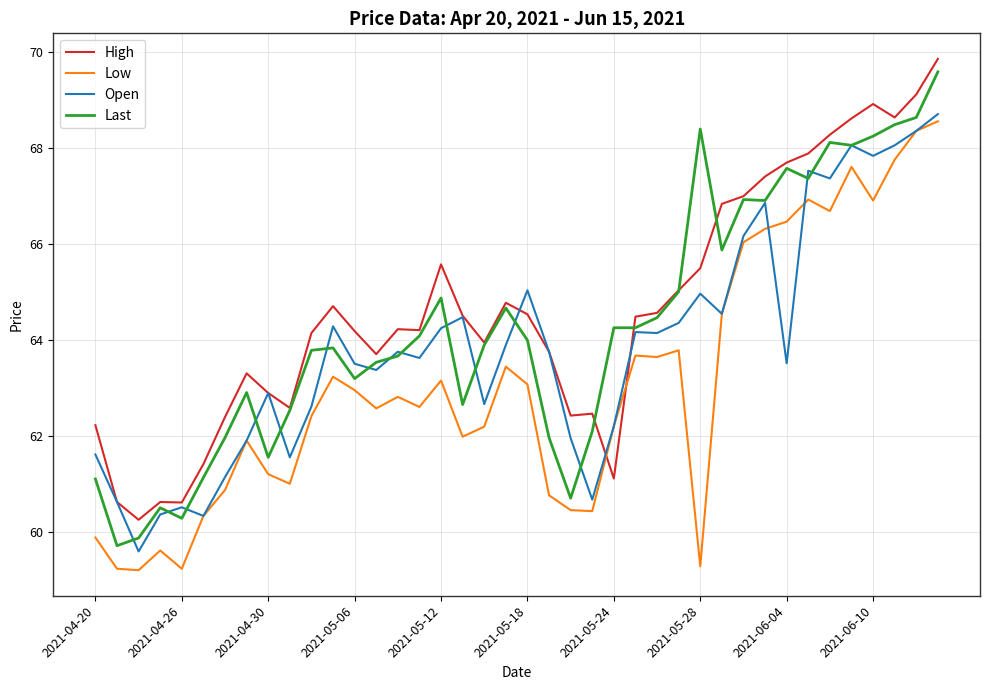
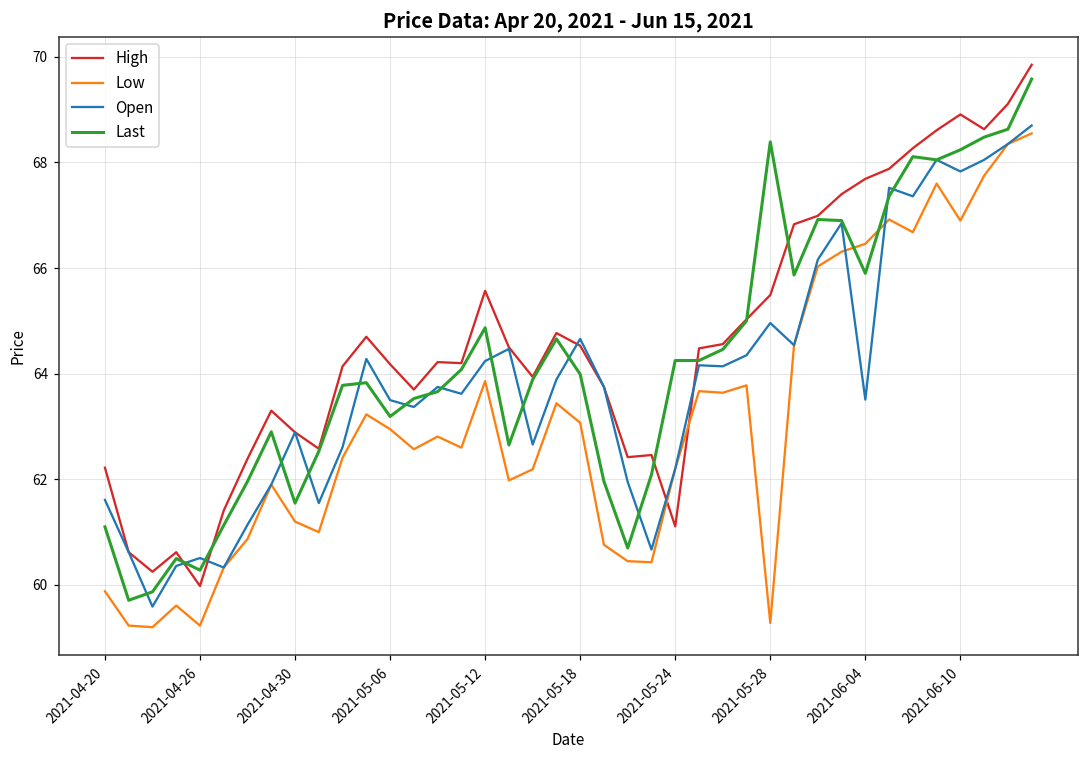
  {
    "High": {
      "2021-04-20": 62.2,
-     "2021-04-26": 60.6,
+     "2021-04-26": 60.0,
      "2021-05-06": 64.2,
      "2021-05-12": 65.6,
      "2021-05-18": 64.5,
      "2021-05-24": 61.1,
      "2021-05-28": 65.5,
      "2021-06-04": 67.7,
      "2021-06-10": 68.9
    },
    "Low": {
      "2021-04-20": 59.9,
      "2021-04-26": 59.2,
      "2021-04-30": 61.2,
      "2021-05-06": 63.0,
-     "2021-05-12": 63.2,
+     "2021-05-12": 63.9,
      "2021-05-18": 63.1,
      "2021-05-28": 59.3,
      "2021-06-04": 66.5,
      "2021-06-10": 66.9
    },
    "Open": {
      "2021-04-20": 61.6,
      "2021-04-26": 60.5,
      "2021-05-06": 63.5,
      "2021-05-12": 64.2,
-     "2021-05-18": 65.0,
+     "2021-05-18": 64.7,
      "2021-05-28": 65.0,
      "2021-06-04": 63.5,
      "2021-06-10": 67.8
    },
    "Last": {
      "2021-04-20": 61.1,
      "2021-04-26": 60.3,
      "2021-04-30": 61.6,
      "2021-05-06": 63.2,
      "2021-05-12": 64.9,
      "2021-05-18": 64.0,
      "2021-05-24": 64.3,
      "2021-05-28": 68.4,
-     "2021-06-04": 67.6,
+     "2021-06-04": 65.9,
      "2021-06-10": 68.2
    }
  }
